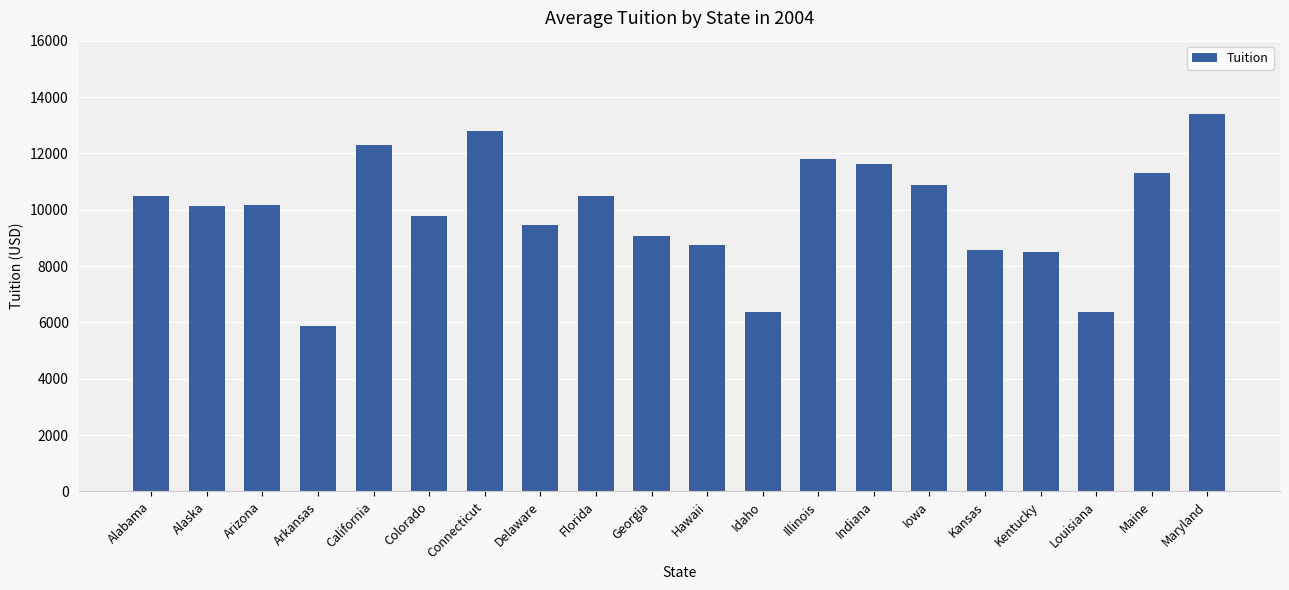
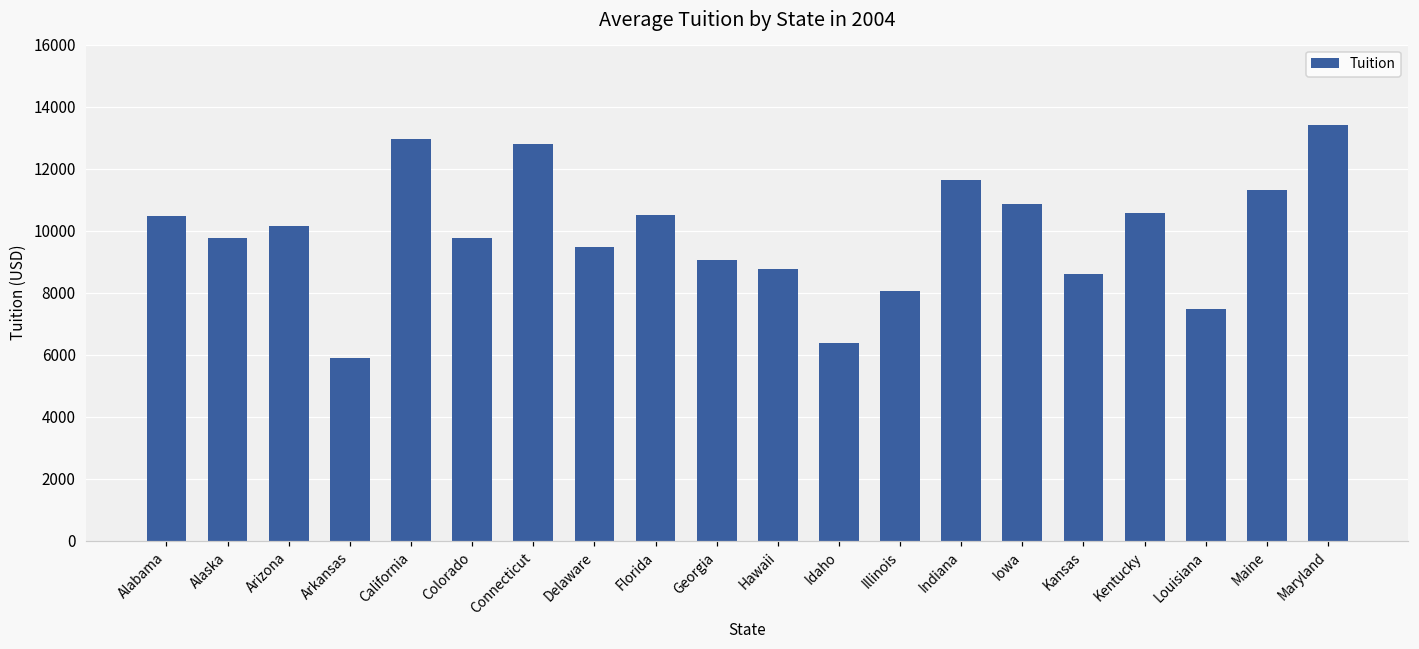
  {
    "Alabama": 10500,
-   "Alaska": 10100,
+   "Alaska": 9800,
    "Arizona": 10100,
    "Arkansas": 5900,
-   "California": 12300,
+   "California": 12900,
    "Colorado": 9800,
    "Connecticut": 12800,
    "Delaware": 9500,
    "Florida": 10500,
    "Georgia": 9100,
    "Hawaii": 8700,
    "Idaho": 6400,
-   "Illinois": 11800,
+   "Illinois": 8100,
    "Indiana": 11600,
    "Iowa": 10900,
    "Kansas": 8600,
-   "Kentucky": 8500,
-   "Louisiana": 6400,
+   "Kentucky": 10600,
+   "Louisiana": 7500,
    "Maine": 11300,
    "Maryland": 13400
  }
